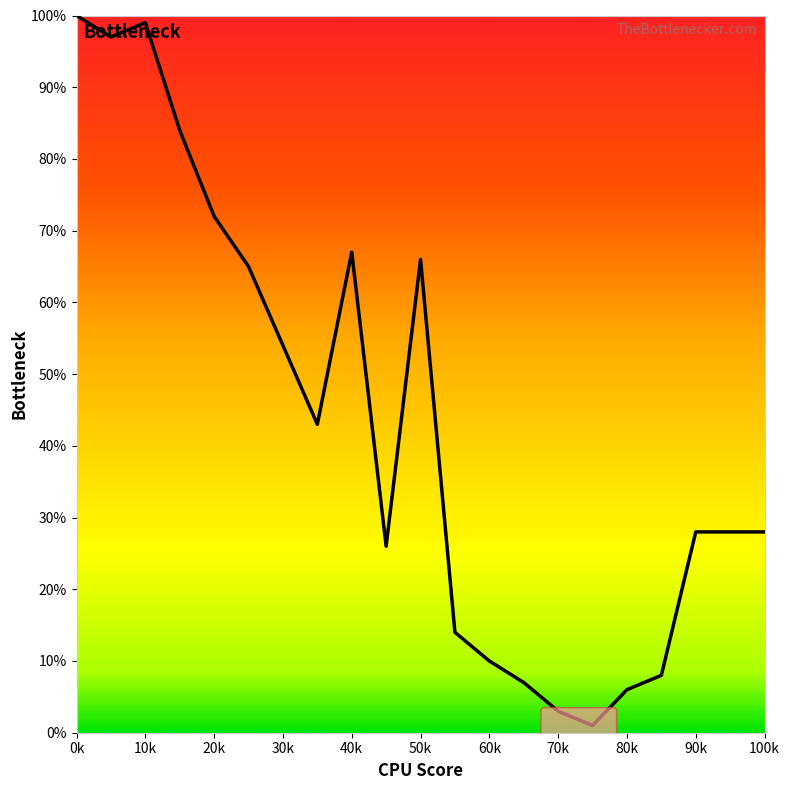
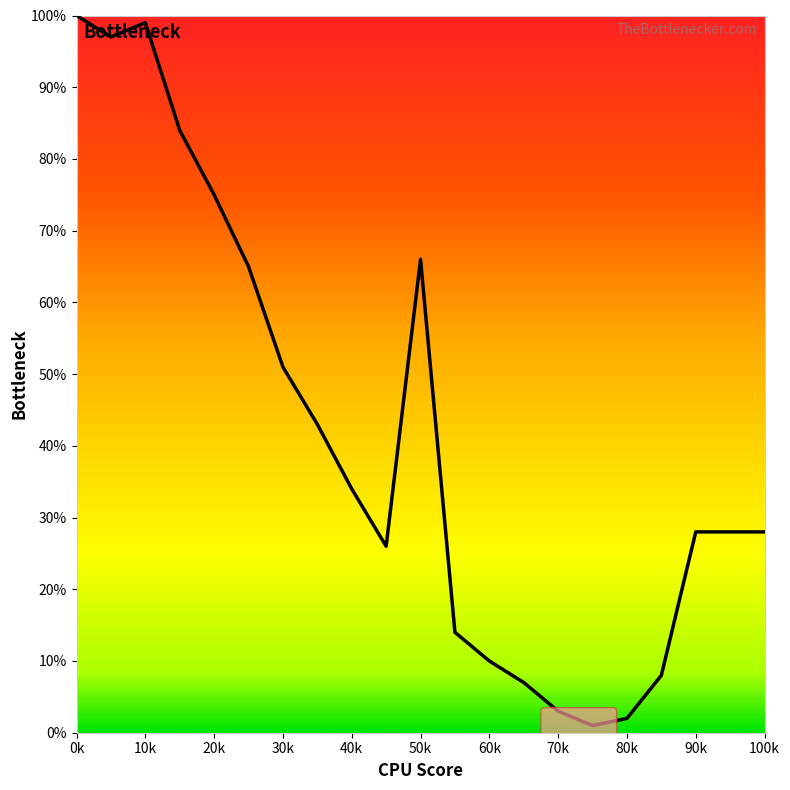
  {
    "0k": "100%",
    "10k": "99%",
-   "20k": "72%",
-   "30k": "54%",
-   "40k": "67%",
+   "20k": "75%",
+   "30k": "51%",
+   "40k": "34%",
    "50k": "66%",
    "60k": "10%",
-   "80k": "6%",
+   "80k": "2%",
    "90k": "28%",
    "100k": "28%"
  }
